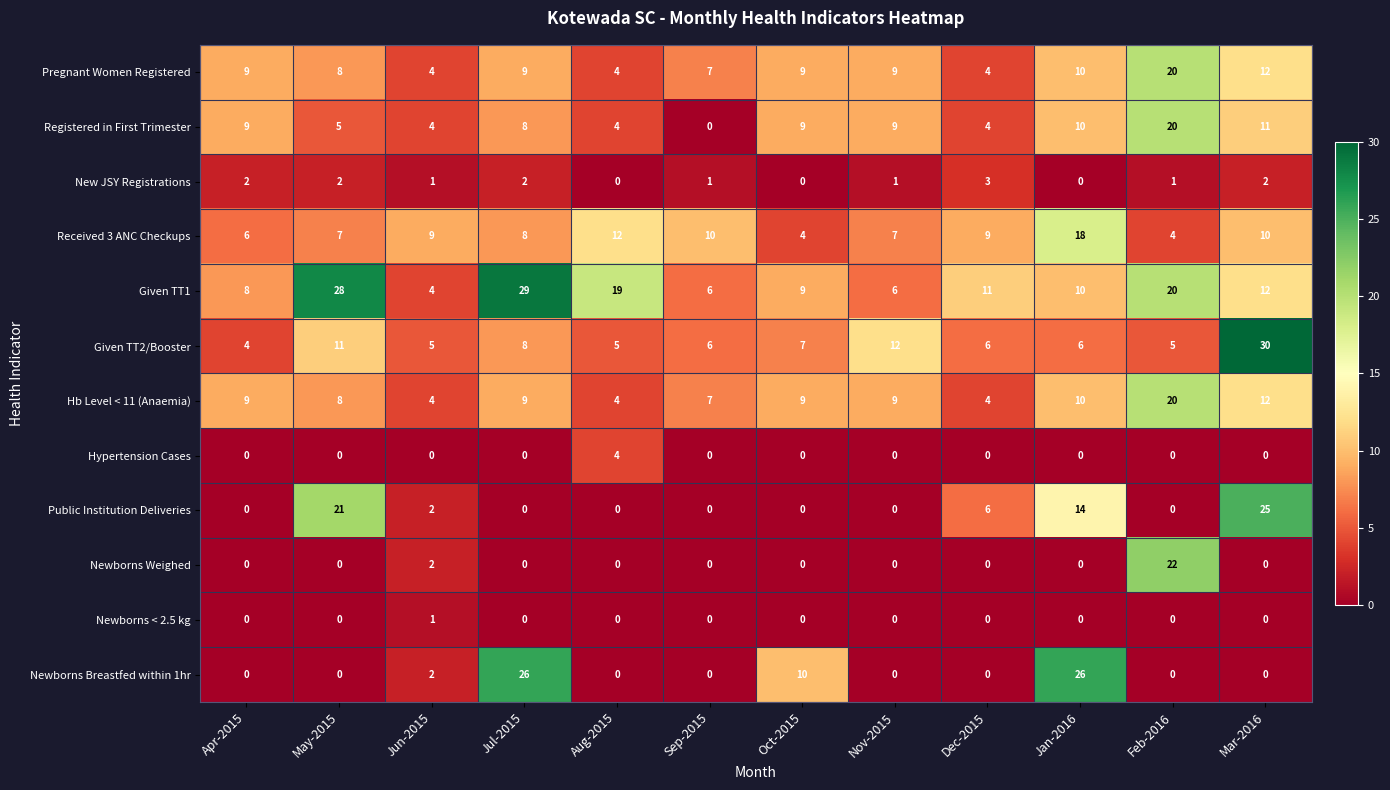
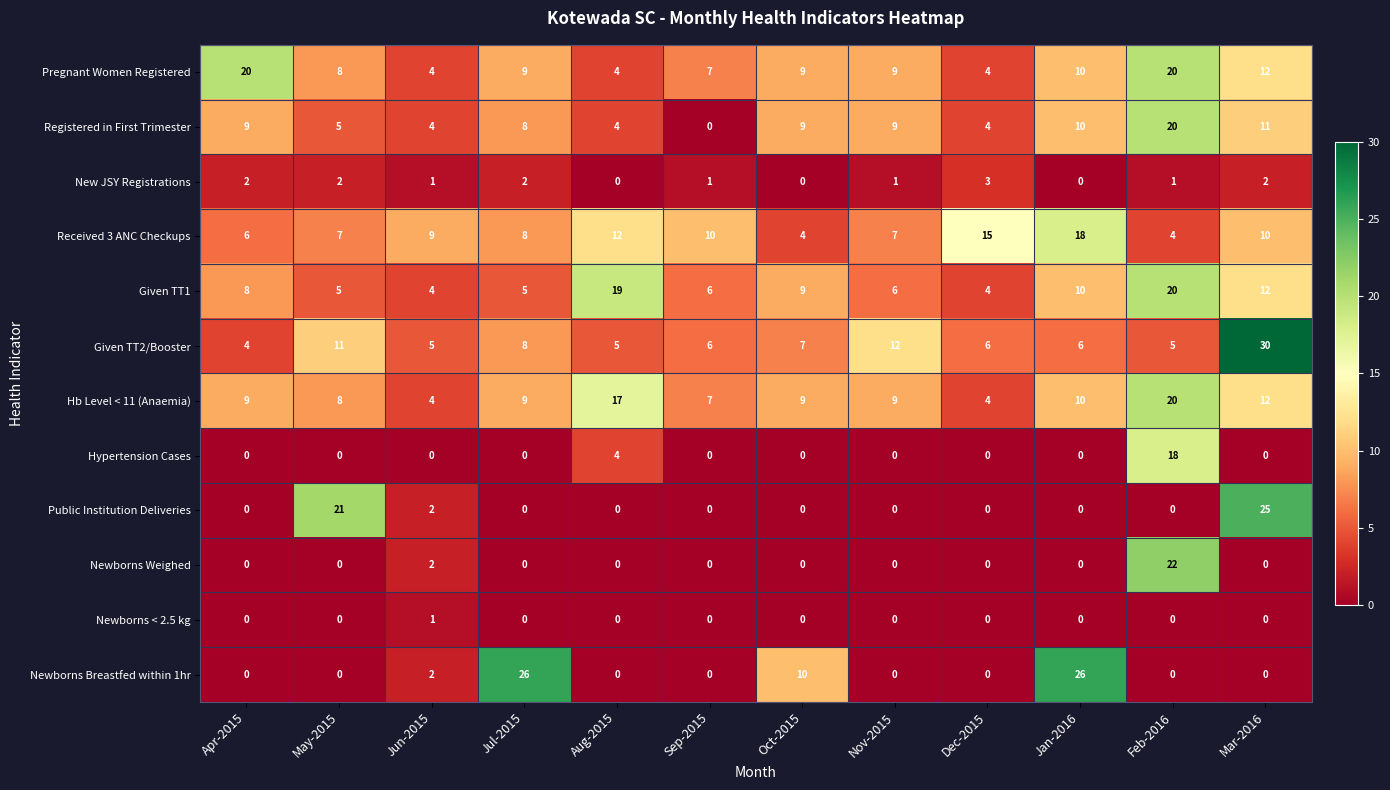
  {
    "Pregnant Women Registered": {
-     "Apr-2015": 9,
+     "Apr-2015": 20,
      "May-2015": 8,
      "Jun-2015": 4,
      "Jul-2015": 9,
      "Aug-2015": 4,
      "Sep-2015": 7,
      "Oct-2015": 9,
      "Nov-2015": 9,
      "Dec-2015": 4,
      "Jan-2016": 10,
      "Feb-2016": 20,
      "Mar-2016": 12
    },
    "Registered in First Trimester": {
      "Apr-2015": 9,
      "May-2015": 5,
      "Jun-2015": 4,
      "Jul-2015": 8,
      "Aug-2015": 4,
      "Sep-2015": 0,
      "Oct-2015": 9,
      "Nov-2015": 9,
      "Dec-2015": 4,
      "Jan-2016": 10,
      "Feb-2016": 20,
      "Mar-2016": 11
    },
    "New JSY Registrations": {
      "Apr-2015": 2,
      "May-2015": 2,
      "Jun-2015": 1,
      "Jul-2015": 2,
      "Aug-2015": 0,
      "Sep-2015": 1,
      "Oct-2015": 0,
      "Nov-2015": 1,
      "Dec-2015": 3,
      "Jan-2016": 0,
      "Feb-2016": 1,
      "Mar-2016": 2
    },
    "Received 3 ANC Checkups": {
      "Apr-2015": 6,
      "May-2015": 7,
      "Jun-2015": 9,
      "Jul-2015": 8,
      "Aug-2015": 12,
      "Sep-2015": 10,
      "Oct-2015": 4,
      "Nov-2015": 7,
-     "Dec-2015": 9,
+     "Dec-2015": 15,
      "Jan-2016": 18,
      "Feb-2016": 4,
      "Mar-2016": 10
    },
    "Given TT1": {
      "Apr-2015": 8,
-     "May-2015": 28,
+     "May-2015": 5,
      "Jun-2015": 4,
-     "Jul-2015": 29,
+     "Jul-2015": 5,
      "Aug-2015": 19,
      "Sep-2015": 6,
      "Oct-2015": 9,
      "Nov-2015": 6,
-     "Dec-2015": 11,
+     "Dec-2015": 4,
      "Jan-2016": 10,
      "Feb-2016": 20,
      "Mar-2016": 12
    },
    "Given TT2/Booster": {
      "Apr-2015": 4,
      "May-2015": 11,
      "Jun-2015": 5,
      "Jul-2015": 8,
      "Aug-2015": 5,
      "Sep-2015": 6,
      "Oct-2015": 7,
      "Nov-2015": 12,
      "Dec-2015": 6,
      "Jan-2016": 6,
      "Feb-2016": 5,
      "Mar-2016": 30
    },
    "Hb Level < 11 (Anaemia)": {
      "Apr-2015": 9,
      "May-2015": 8,
      "Jun-2015": 4,
      "Jul-2015": 9,
-     "Aug-2015": 4,
+     "Aug-2015": 17,
      "Sep-2015": 7,
      "Oct-2015": 9,
      "Nov-2015": 9,
      "Dec-2015": 4,
      "Jan-2016": 10,
      "Feb-2016": 20,
      "Mar-2016": 12
    },
    "Hypertension Cases": {
      "Apr-2015": 0,
      "May-2015": 0,
      "Jun-2015": 0,
      "Jul-2015": 0,
      "Aug-2015": 4,
      "Sep-2015": 0,
      "Oct-2015": 0,
      "Nov-2015": 0,
      "Dec-2015": 0,
      "Jan-2016": 0,
-     "Feb-2016": 0,
+     "Feb-2016": 18,
      "Mar-2016": 0
    },
    "Public Institution Deliveries": {
      "Apr-2015": 0,
      "May-2015": 21,
      "Jun-2015": 2,
      "Jul-2015": 0,
      "Aug-2015": 0,
      "Sep-2015": 0,
      "Oct-2015": 0,
      "Nov-2015": 0,
-     "Dec-2015": 6,
-     "Jan-2016": 14,
+     "Dec-2015": 0,
+     "Jan-2016": 0,
      "Feb-2016": 0,
      "Mar-2016": 25
    },
    "Newborns Weighed": {
      "Apr-2015": 0,
      "May-2015": 0,
      "Jun-2015": 2,
      "Jul-2015": 0,
      "Aug-2015": 0,
      "Sep-2015": 0,
      "Oct-2015": 0,
      "Nov-2015": 0,
      "Dec-2015": 0,
      "Jan-2016": 0,
      "Feb-2016": 22,
      "Mar-2016": 0
    },
    "Newborns < 2.5 kg": {
      "Apr-2015": 0,
      "May-2015": 0,
      "Jun-2015": 1,
      "Jul-2015": 0,
      "Aug-2015": 0,
      "Sep-2015": 0,
      "Oct-2015": 0,
      "Nov-2015": 0,
      "Dec-2015": 0,
      "Jan-2016": 0,
      "Feb-2016": 0,
      "Mar-2016": 0
    },
    "Newborns Breastfed within 1hr": {
      "Apr-2015": 0,
      "May-2015": 0,
      "Jun-2015": 2,
      "Jul-2015": 26,
      "Aug-2015": 0,
      "Sep-2015": 0,
      "Oct-2015": 10,
      "Nov-2015": 0,
      "Dec-2015": 0,
      "Jan-2016": 26,
      "Feb-2016": 0,
      "Mar-2016": 0
    }
  }
